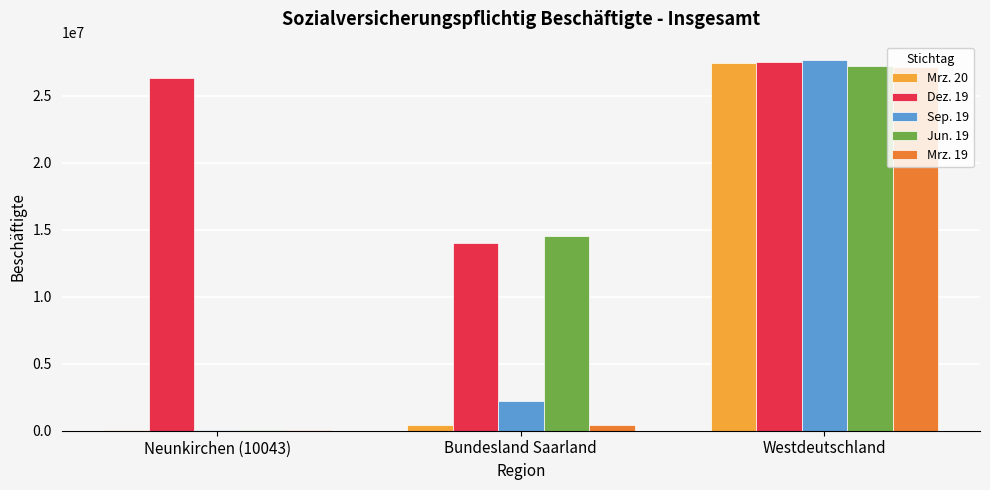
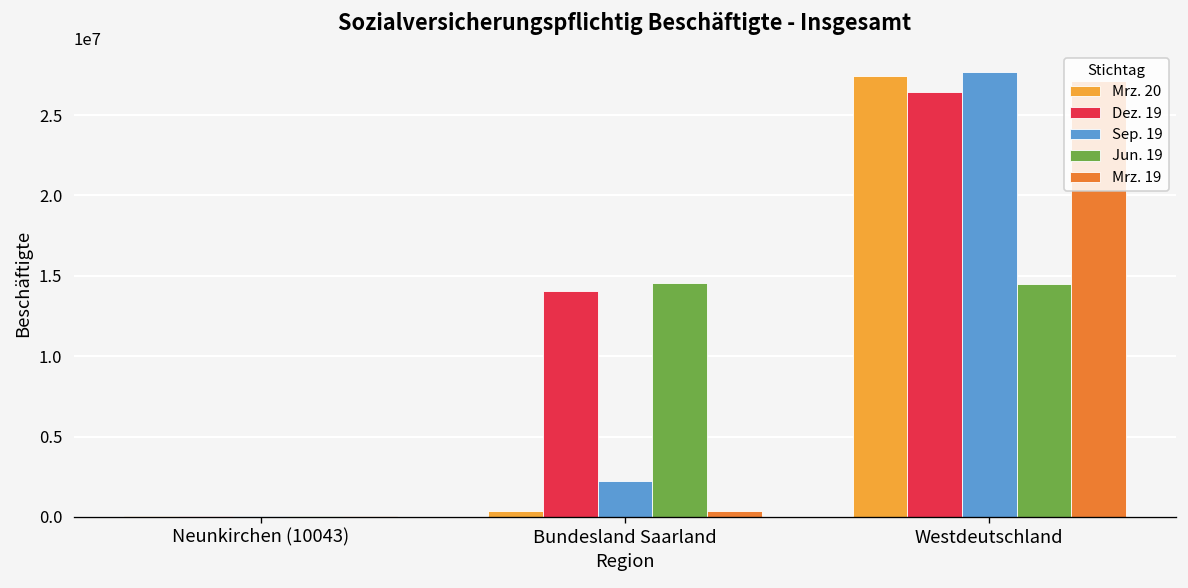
  {
    "Dez. 19": {
-     "Neunkirchen (10043)": 26300000,
+     "Neunkirchen (10043)": 0,
      "Bundesland Saarland": 14000000,
-     "Westdeutschland": 27500000
+     "Westdeutschland": 26400000
    },
    "Sep. 19": {
      "Bundesland Saarland": 2200000,
      "Westdeutschland": 27700000
    },
    "Jun. 19": {
      "Bundesland Saarland": 14600000,
-     "Westdeutschland": 27200000
+     "Westdeutschland": 14500000
    }
  }
